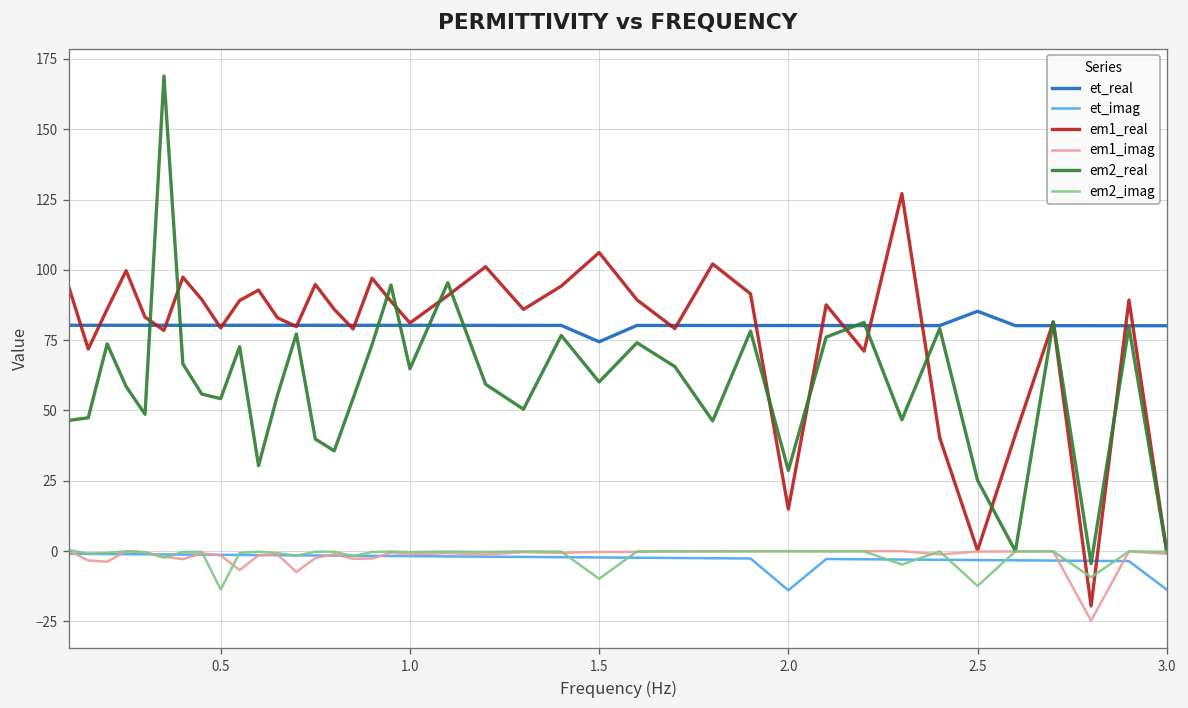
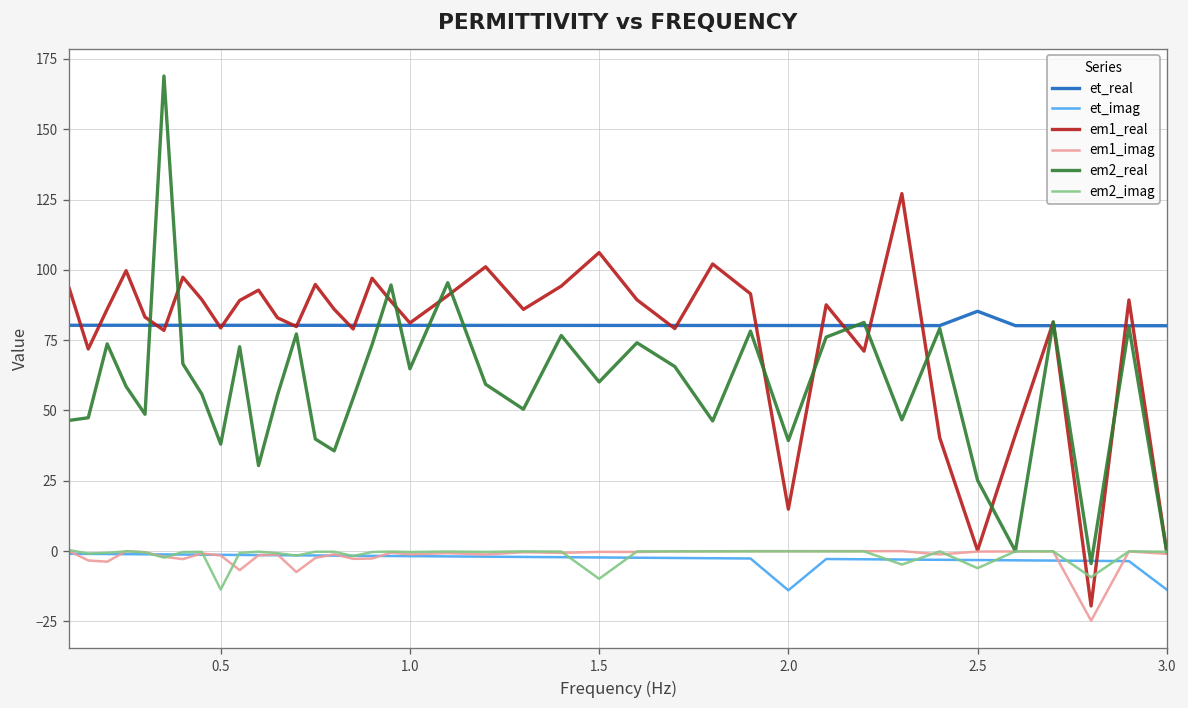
  {
    "et_real": {
-     "1.5": 74,
+     "1.5": 80,
      "2.0": 80,
      "2.5": 85,
      "3.0": 80
    },
    "et_imag": {
      "1.5": -2,
      "2.0": -14,
      "2.5": -3,
      "3.0": -14
    },
    "em1_real": {
      "1.5": 106,
      "2.0": 15
    },
    "em1_imag": {
      "1.5": 0
    },
    "em2_real": {
-     "0.5": 54,
+     "0.5": 38,
      "1.0": 65,
      "1.5": 60,
-     "2.0": 29,
+     "2.0": 39,
      "2.5": 25
    },
    "em2_imag": {
      "0.5": -14,
      "1.5": -10,
-     "2.5": -12
+     "2.5": -6
    }
  }
